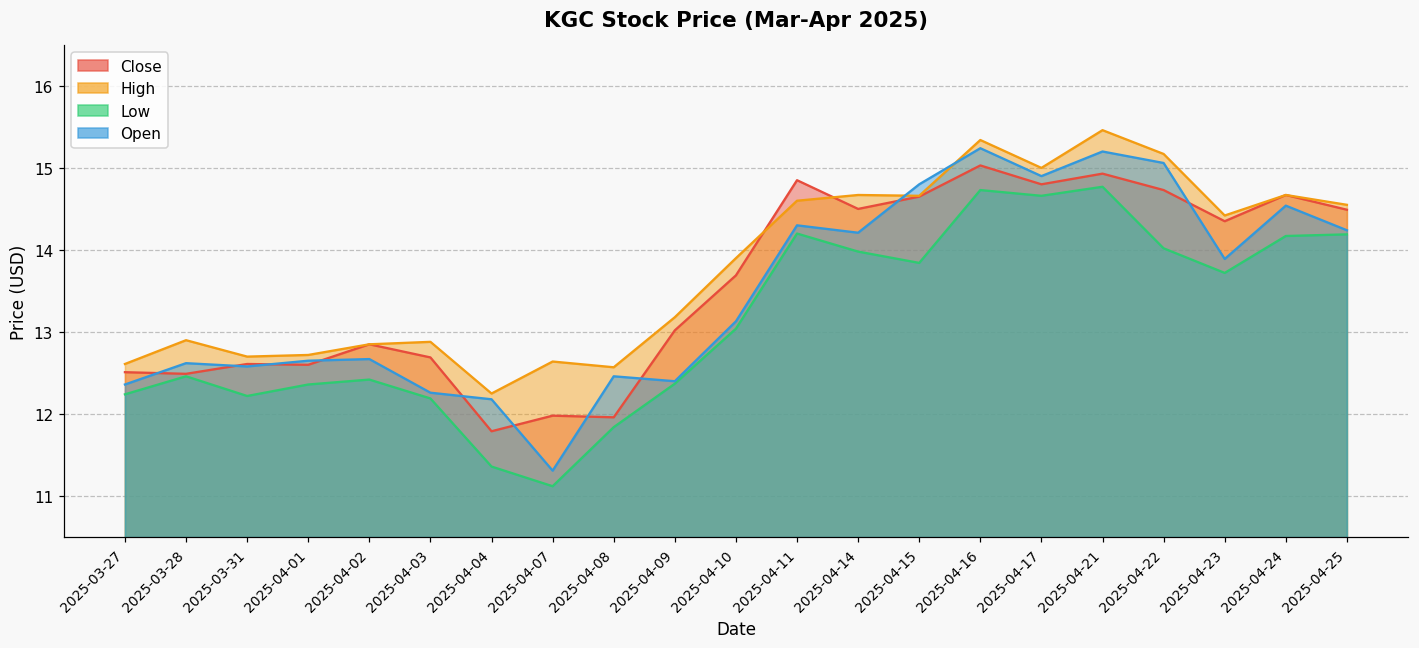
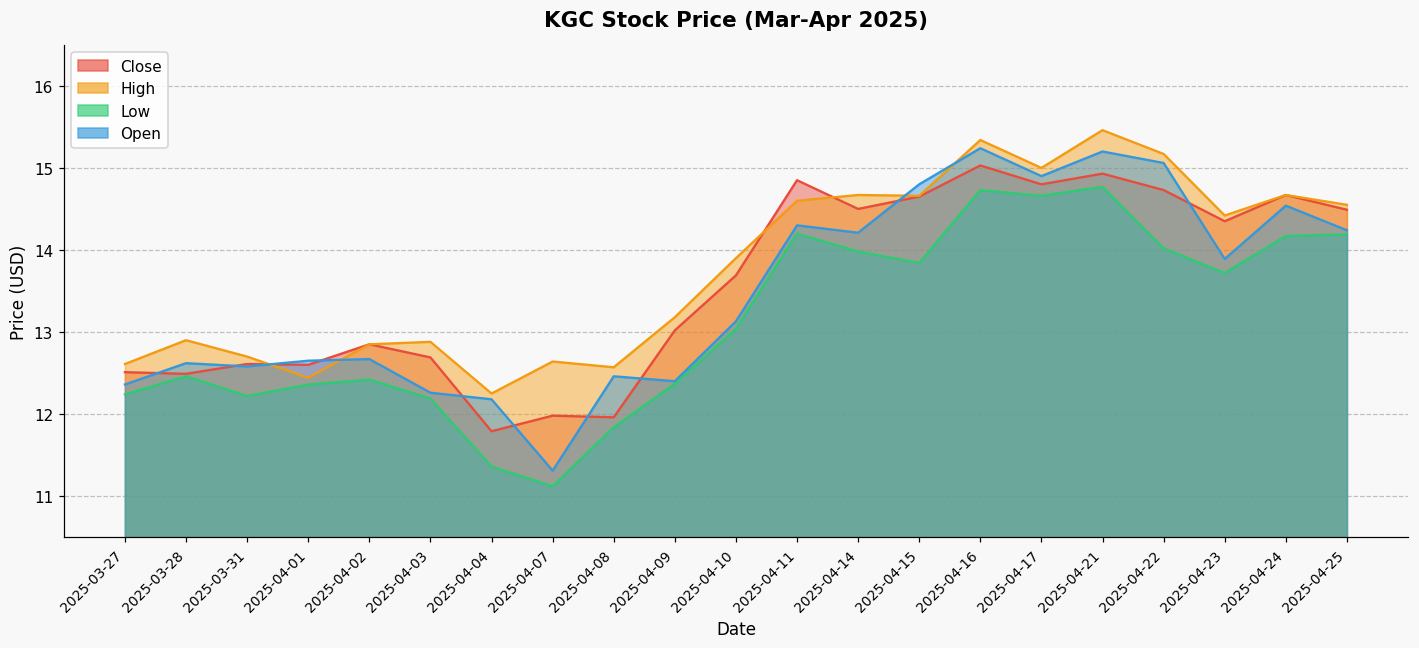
  {
    "Close": {
      "2025-03-27": 12.5,
      "2025-04-01": 12.6,
      "2025-04-03": 12.7,
      "2025-04-04": 11.8,
      "2025-04-07": 12.0,
      "2025-04-08": 12.0,
      "2025-04-09": 13.0,
      "2025-04-10": 13.7,
      "2025-04-11": 14.9,
      "2025-04-14": 14.5,
      "2025-04-16": 15.0,
      "2025-04-17": 14.8,
      "2025-04-21": 14.9,
      "2025-04-22": 14.7,
      "2025-04-23": 14.4,
      "2025-04-25": 14.5
    },
    "High": {
      "2025-03-27": 12.6,
      "2025-03-28": 12.9,
      "2025-03-31": 12.7,
-     "2025-04-01": 12.7,
+     "2025-04-01": 12.4,
      "2025-04-03": 12.9,
      "2025-04-04": 12.3,
      "2025-04-07": 12.6,
      "2025-04-08": 12.6,
      "2025-04-09": 13.2,
      "2025-04-10": 13.9,
      "2025-04-11": 14.6,
      "2025-04-14": 14.7,
      "2025-04-16": 15.3,
      "2025-04-17": 15.0,
      "2025-04-21": 15.5,
      "2025-04-22": 15.2,
      "2025-04-23": 14.4,
      "2025-04-25": 14.6
    },
    "Low": {
      "2025-03-27": 12.2,
      "2025-03-31": 12.2,
      "2025-04-01": 12.4,
      "2025-04-02": 12.4,
      "2025-04-03": 12.2,
      "2025-04-04": 11.4,
      "2025-04-07": 11.1,
      "2025-04-08": 11.8,
      "2025-04-10": 13.0,
      "2025-04-11": 14.2,
      "2025-04-14": 14.0,
      "2025-04-15": 13.8,
      "2025-04-16": 14.7,
      "2025-04-17": 14.7,
      "2025-04-21": 14.8,
      "2025-04-22": 14.0,
      "2025-04-23": 13.7,
      "2025-04-24": 14.2,
      "2025-04-25": 14.2
    },
    "Open": {
      "2025-03-27": 12.4,
      "2025-03-28": 12.6,
      "2025-04-01": 12.6,
      "2025-04-02": 12.7,
      "2025-04-03": 12.3,
      "2025-04-04": 12.2,
      "2025-04-07": 11.3,
      "2025-04-08": 12.5,
      "2025-04-10": 13.1,
      "2025-04-11": 14.3,
      "2025-04-14": 14.2,
      "2025-04-15": 14.8,
      "2025-04-16": 15.2,
      "2025-04-17": 14.9,
      "2025-04-21": 15.2,
      "2025-04-22": 15.1,
      "2025-04-23": 13.9,
      "2025-04-24": 14.5,
      "2025-04-25": 14.2
    }
  }
